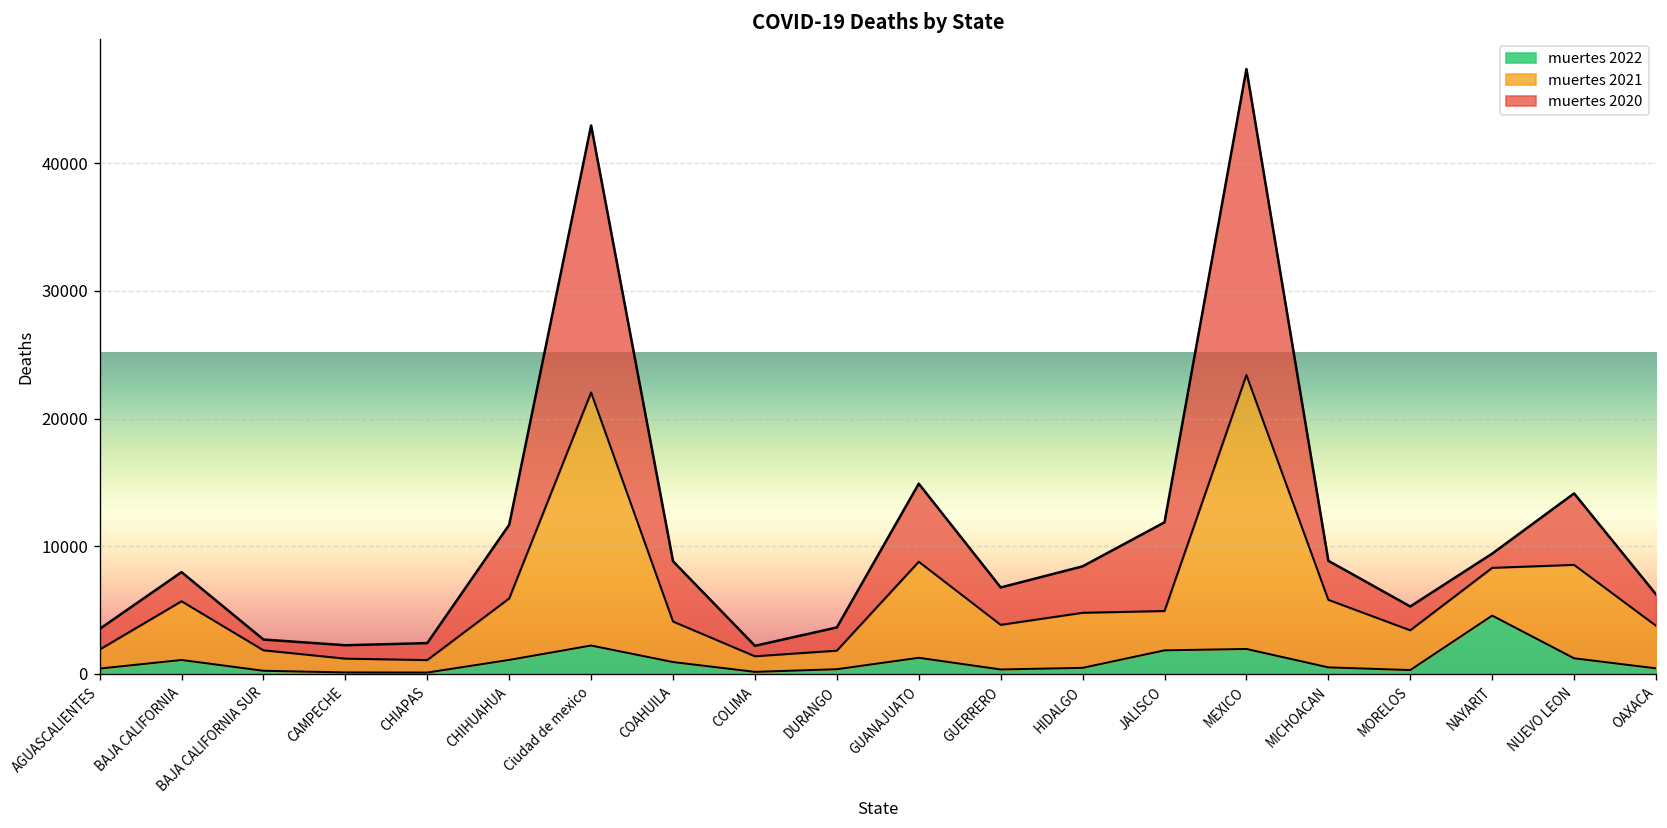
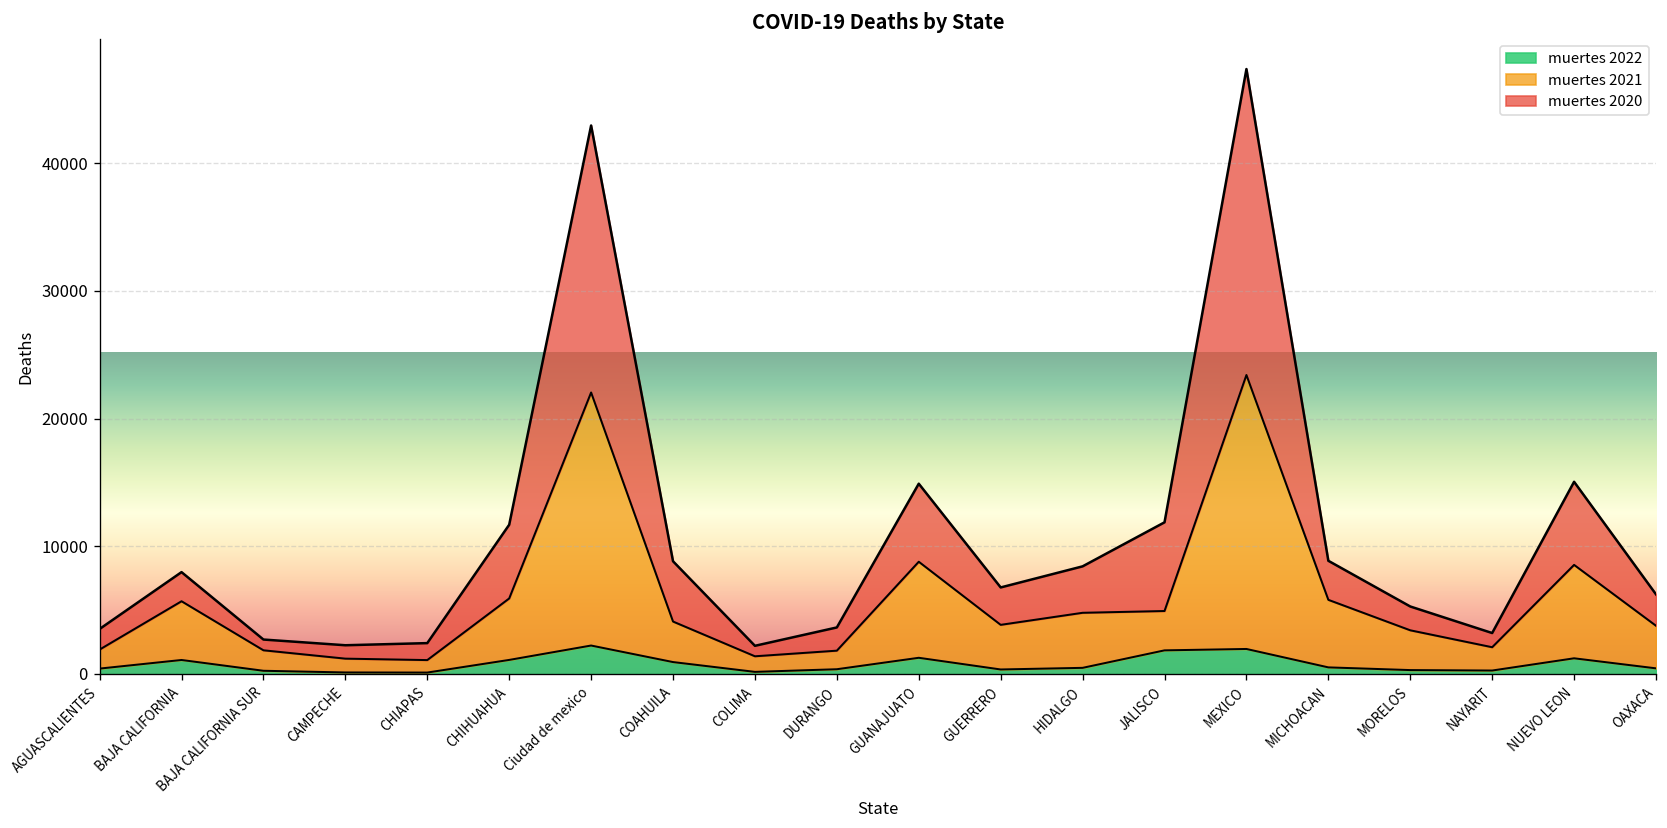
  {
    "muertes 2022": {
      "AGUASCALIENTES": 400,
      "BAJA CALIFORNIA": 1100,
      "BAJA CALIFORNIA SUR": 200,
      "CAMPECHE": 100,
      "CHIAPAS": 100,
      "CHIHUAHUA": 1100,
      "Ciudad de mexico": 2200,
      "COAHUILA": 900,
      "COLIMA": 200,
      "DURANGO": 400,
      "GUANAJUATO": 1300,
      "GUERRERO": 400,
      "HIDALGO": 500,
      "JALISCO": 1800,
      "MEXICO": 2000,
      "MICHOACAN": 500,
      "MORELOS": 300,
-     "NAYARIT": 4600,
+     "NAYARIT": 300,
      "NUEVO LEON": 1200,
      "OAXACA": 400
    },
    "muertes 2021": {
      "AGUASCALIENTES": 1500,
      "BAJA CALIFORNIA": 4600,
      "BAJA CALIFORNIA SUR": 1600,
      "CAMPECHE": 1100,
      "CHIAPAS": 1000,
      "CHIHUAHUA": 4800,
      "Ciudad de mexico": 19800,
      "COAHUILA": 3200,
      "COLIMA": 1200,
      "DURANGO": 1500,
      "GUANAJUATO": 7500,
      "GUERRERO": 3500,
      "HIDALGO": 4300,
      "JALISCO": 3100,
      "MEXICO": 21500,
      "MICHOACAN": 5300,
      "MORELOS": 3100,
-     "NAYARIT": 3700,
+     "NAYARIT": 1800,
      "NUEVO LEON": 7300,
      "OAXACA": 3300
    },
    "muertes 2020": {
      "AGUASCALIENTES": 1600,
      "BAJA CALIFORNIA": 2300,
      "BAJA CALIFORNIA SUR": 800,
      "CAMPECHE": 1000,
      "CHIAPAS": 1300,
      "CHIHUAHUA": 5800,
      "Ciudad de mexico": 20900,
      "COAHUILA": 4700,
      "COLIMA": 800,
      "DURANGO": 1800,
      "GUANAJUATO": 6100,
      "GUERRERO": 2900,
      "HIDALGO": 3600,
      "JALISCO": 6900,
      "MEXICO": 24000,
      "MICHOACAN": 3100,
      "MORELOS": 1900,
      "NAYARIT": 1100,
-     "NUEVO LEON": 5600,
+     "NUEVO LEON": 6500,
      "OAXACA": 2500
    }
  }
